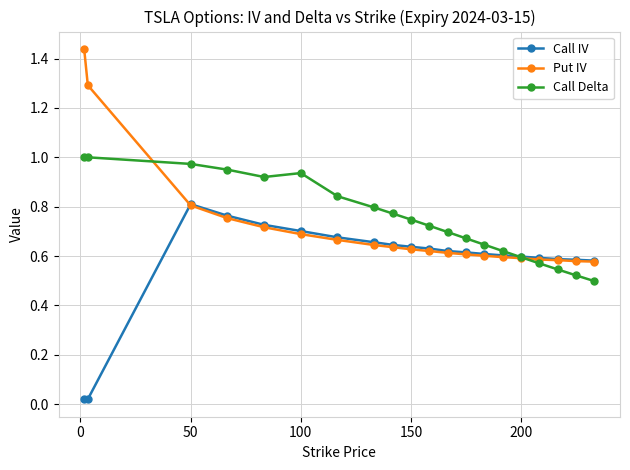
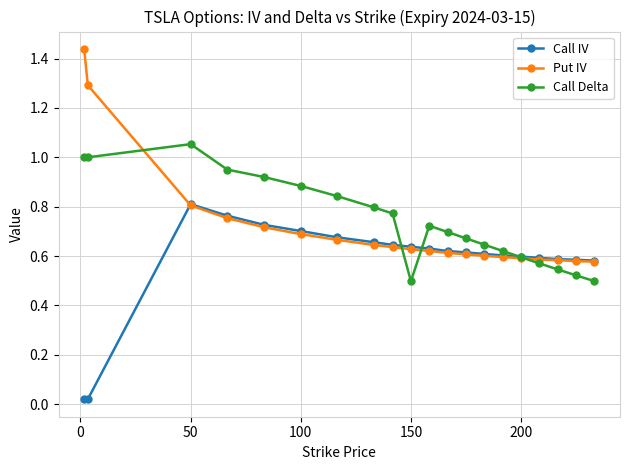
  {
    "Call IV": {
      "100": 0.70
    },
    "Put IV": {
      "100": 0.69
    },
    "Call Delta": {
-     "50": 0.97,
-     "100": 0.94,
-     "150": 0.75
+     "50": 1.05,
+     "100": 0.88,
+     "150": 0.50
    }
  }
